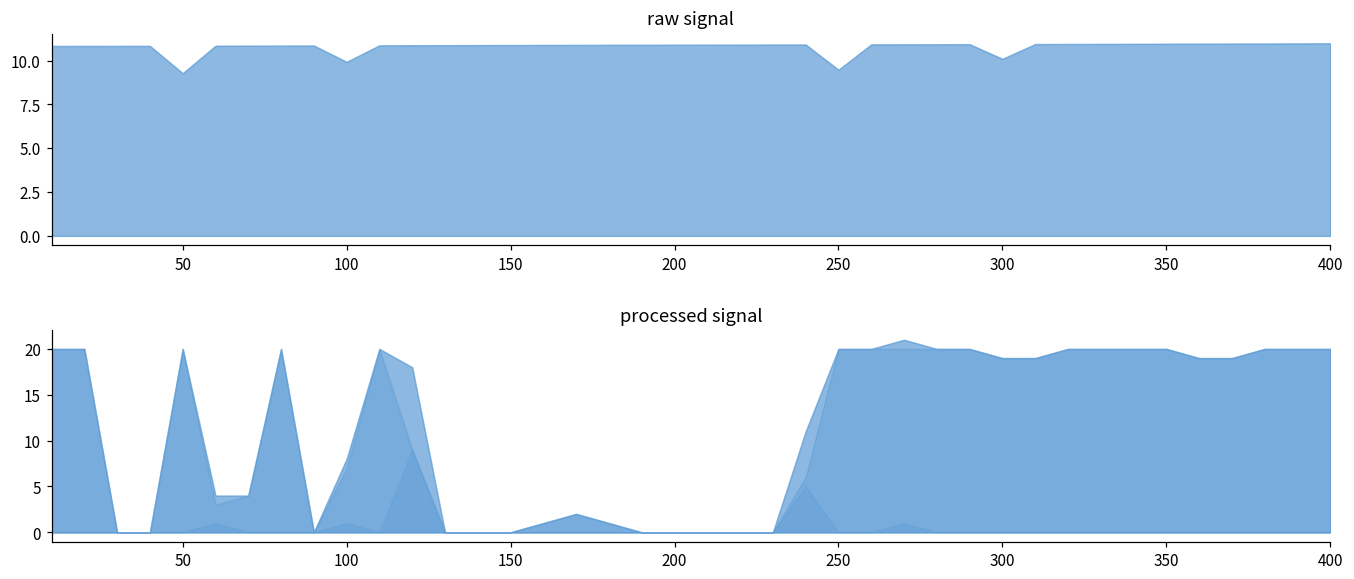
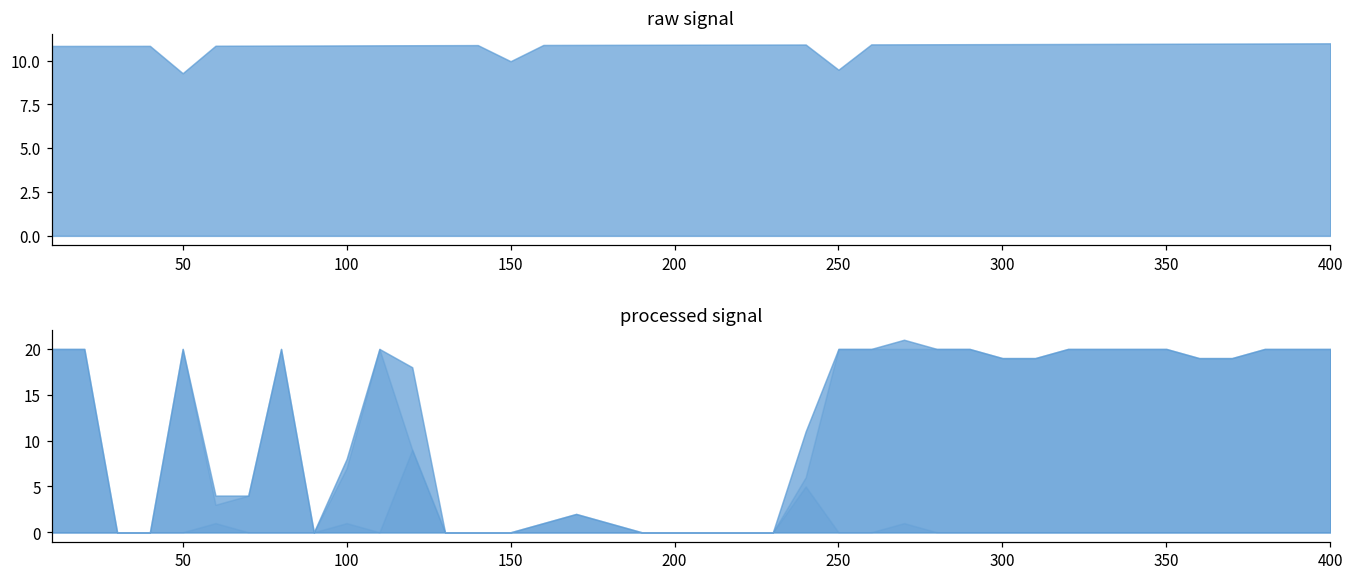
  {
    "raw signal": {
      "50": 9.3,
-     "100": 9.9,
-     "150": 10.9,
+     "100": 10.9,
+     "150": 10.0,
      "200": 10.9,
      "250": 9.5,
-     "300": 10.1,
+     "300": 10.9,
      "350": 11.0,
      "400": 11.0
    }
  }
